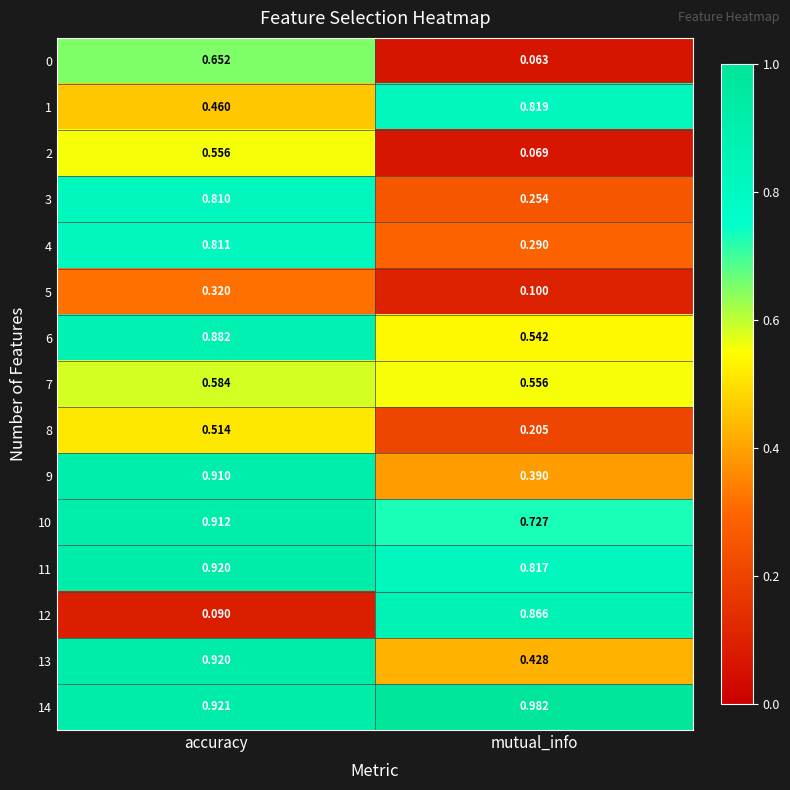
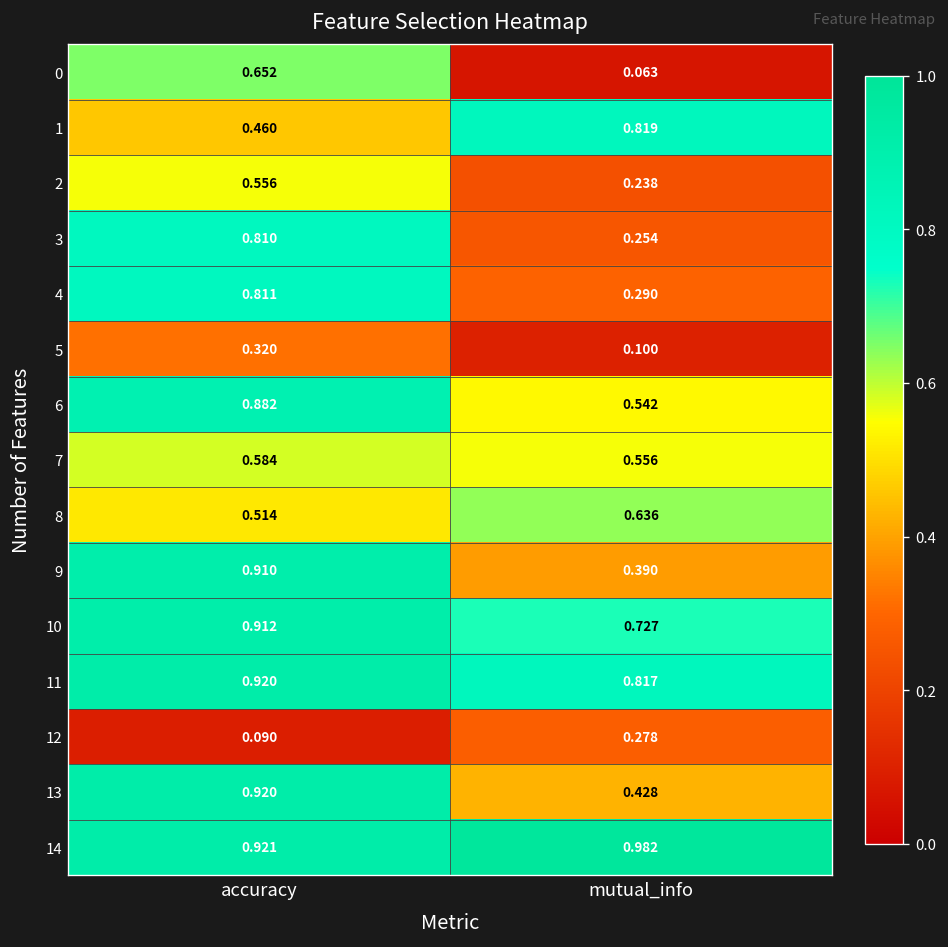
  {
    "0": {
      "accuracy": 0.652,
      "mutual_info": 0.063
    },
    "1": {
      "accuracy": 0.460,
      "mutual_info": 0.819
    },
    "2": {
      "accuracy": 0.556,
-     "mutual_info": 0.069
+     "mutual_info": 0.238
    },
    "3": {
      "accuracy": 0.810,
      "mutual_info": 0.254
    },
    "4": {
      "accuracy": 0.811,
      "mutual_info": 0.290
    },
    "5": {
      "accuracy": 0.320,
      "mutual_info": 0.100
    },
    "6": {
      "accuracy": 0.882,
      "mutual_info": 0.542
    },
    "7": {
      "accuracy": 0.584,
      "mutual_info": 0.556
    },
    "8": {
      "accuracy": 0.514,
-     "mutual_info": 0.205
+     "mutual_info": 0.636
    },
    "9": {
      "accuracy": 0.910,
      "mutual_info": 0.390
    },
    "10": {
      "accuracy": 0.912,
      "mutual_info": 0.727
    },
    "11": {
      "accuracy": 0.920,
      "mutual_info": 0.817
    },
    "12": {
      "accuracy": 0.090,
-     "mutual_info": 0.866
+     "mutual_info": 0.278
    },
    "13": {
      "accuracy": 0.920,
      "mutual_info": 0.428
    },
    "14": {
      "accuracy": 0.921,
      "mutual_info": 0.982
    }
  }
